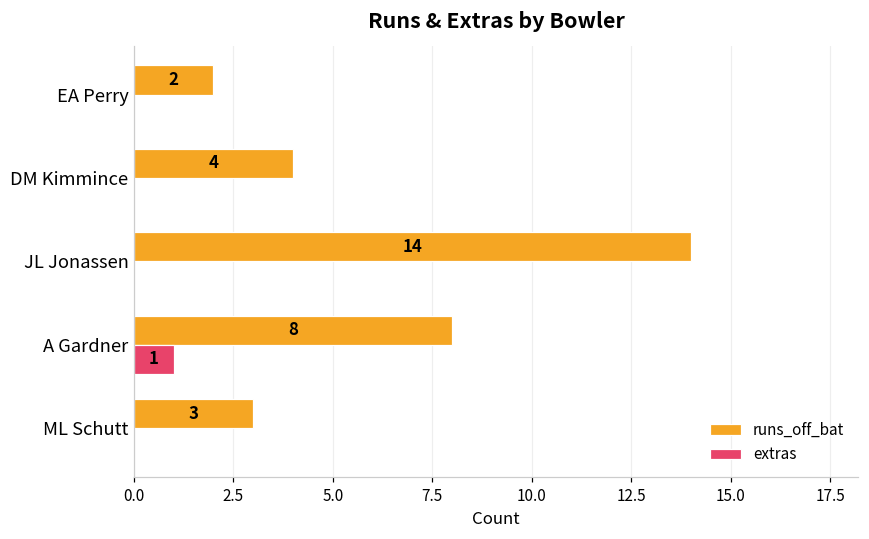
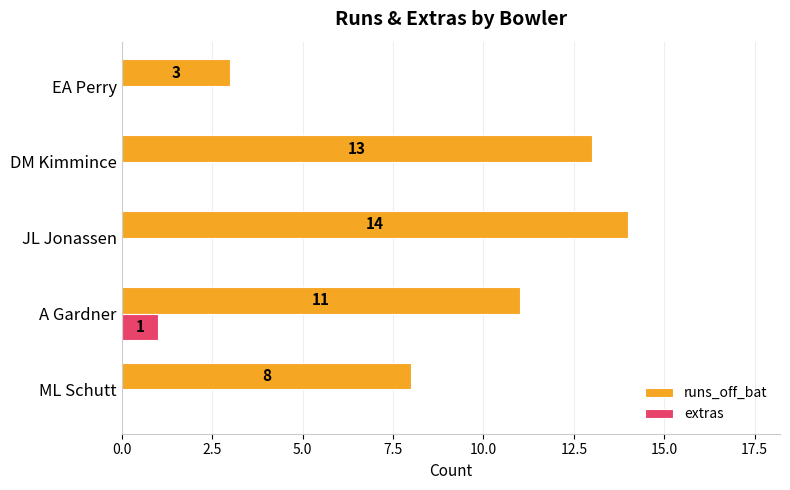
  {
    "runs_off_bat": {
-     "EA Perry": 2,
-     "DM Kimmince": 4,
+     "EA Perry": 3,
+     "DM Kimmince": 13,
      "JL Jonassen": 14,
-     "A Gardner": 8,
-     "ML Schutt": 3
+     "A Gardner": 11,
+     "ML Schutt": 8
    },
    "extras": {
      "A Gardner": 1
    }
  }
